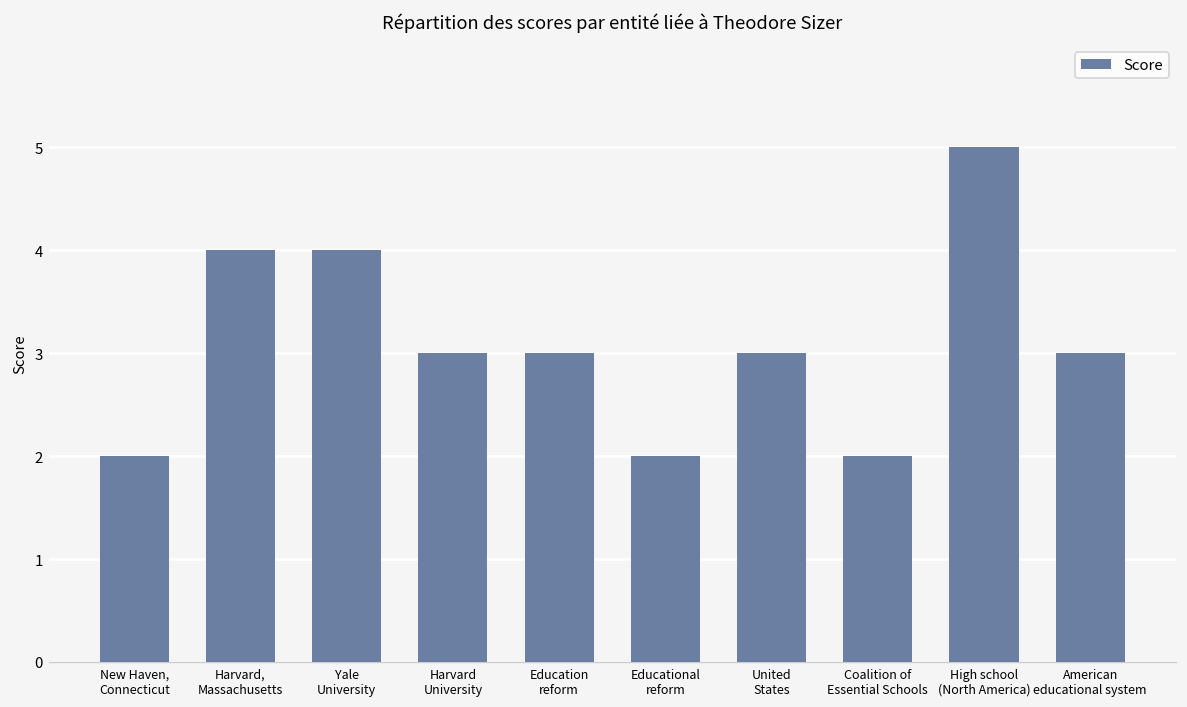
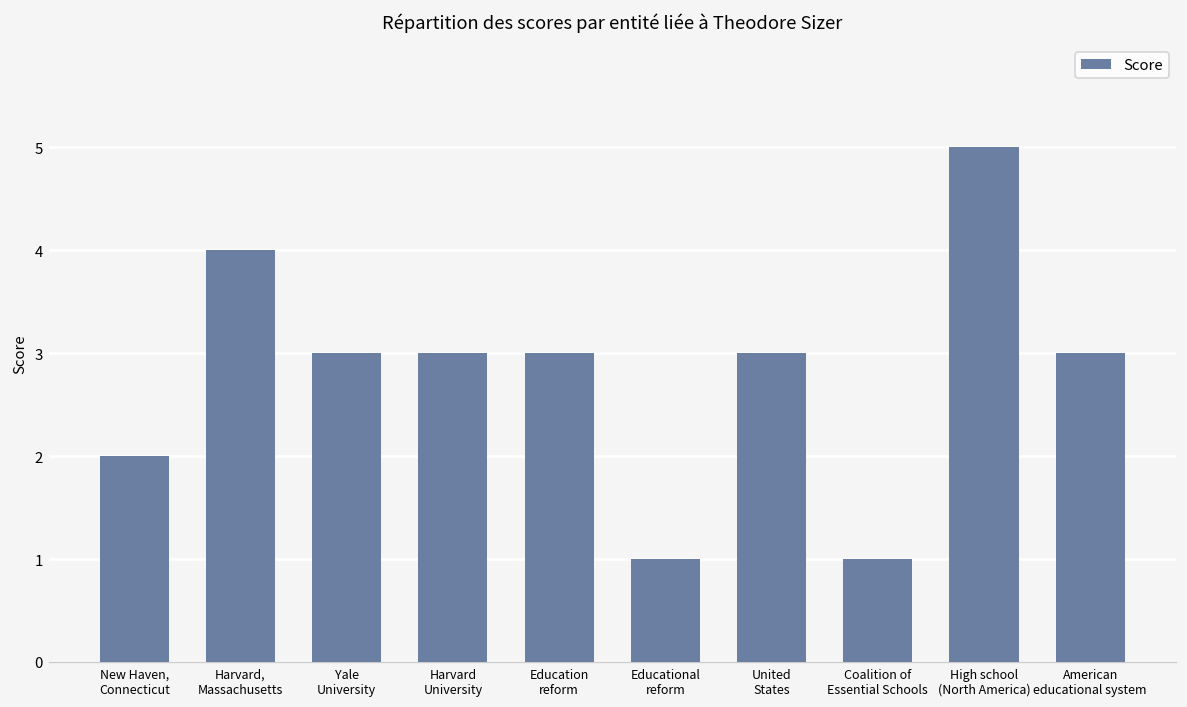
  {
    "New Haven, Connecticut": 2,
    "Harvard, Massachusetts": 4,
-   "Yale University": 4,
+   "Yale University": 3,
    "Harvard University": 3,
    "Education reform": 3,
-   "Educational reform": 2,
+   "Educational reform": 1,
    "United States": 3,
-   "Coalition of Essential Schools": 2,
+   "Coalition of Essential Schools": 1,
    "High school (North America)": 5,
    "American educational system": 3
  }
